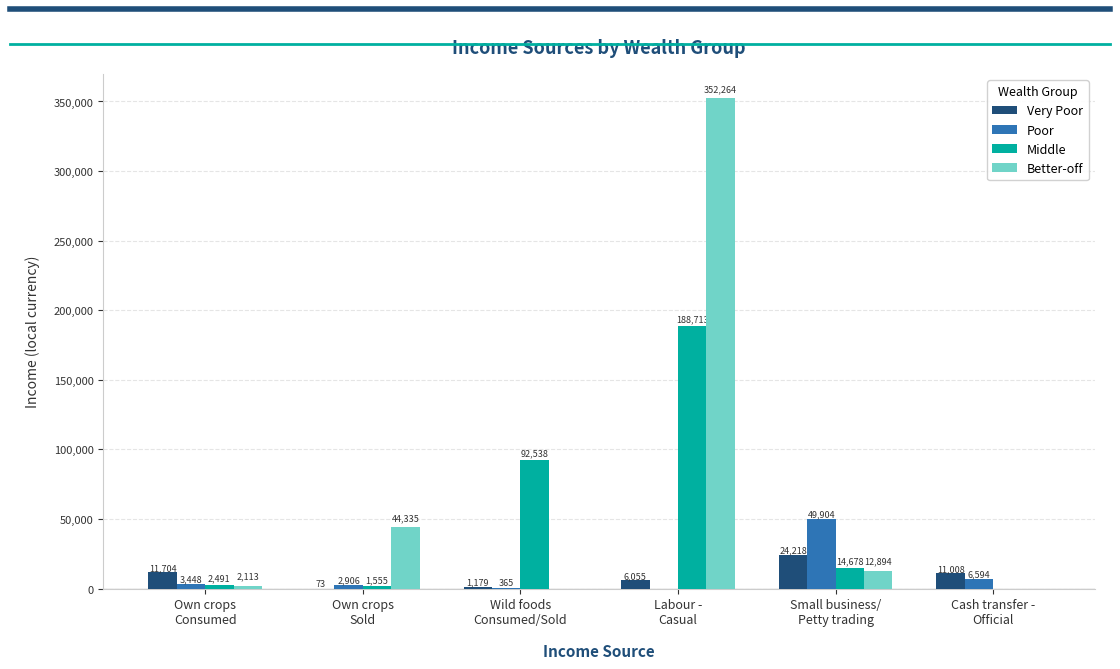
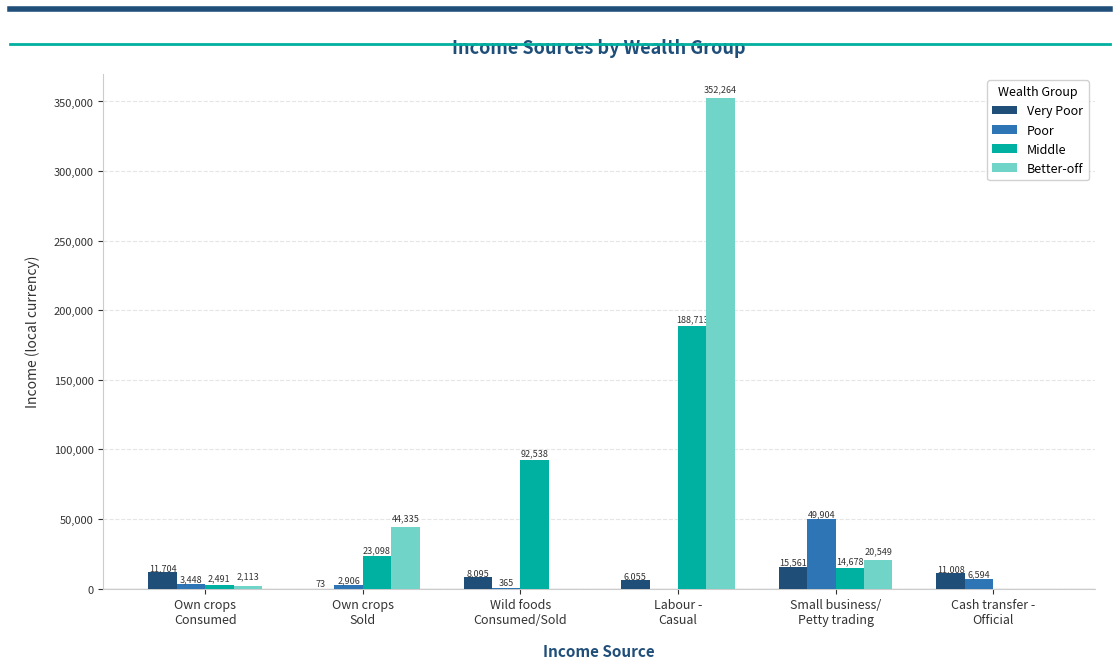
  {
    "Very Poor": {
      "Own crops Consumed": "11,704",
      "Own crops Sold": "73",
-     "Wild foods Consumed/Sold": "1,179",
+     "Wild foods Consumed/Sold": "8,095",
      "Labour - Casual": "6,055",
-     "Small business/ Petty trading": "24,218",
+     "Small business/ Petty trading": "15,561",
      "Cash transfer - Official": "11,008"
    },
    "Poor": {
      "Own crops Consumed": "3,448",
      "Own crops Sold": "2,906",
      "Wild foods Consumed/Sold": "365",
      "Small business/ Petty trading": "49,904",
      "Cash transfer - Official": "6,594"
    },
    "Middle": {
      "Own crops Consumed": "2,491",
-     "Own crops Sold": "1,555",
+     "Own crops Sold": "23,098",
      "Wild foods Consumed/Sold": "92,538",
      "Labour - Casual": "188,713",
      "Small business/ Petty trading": "14,678"
    },
    "Better-off": {
      "Own crops Consumed": "2,113",
      "Own crops Sold": "44,335",
      "Labour - Casual": "352,264",
-     "Small business/ Petty trading": "12,894"
+     "Small business/ Petty trading": "20,549"
    }
  }
